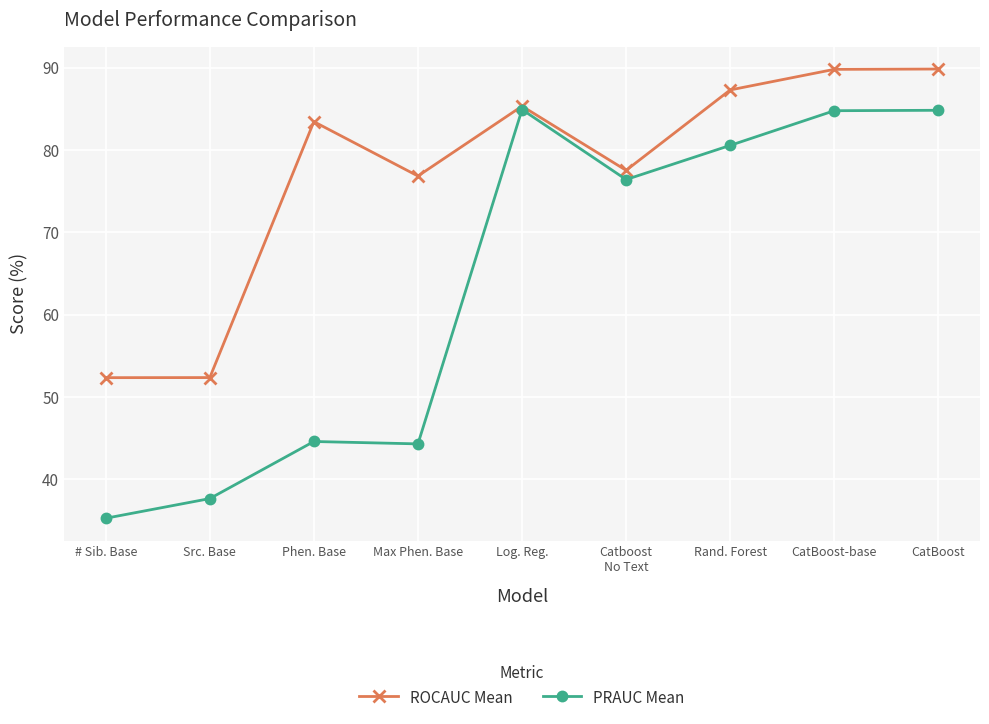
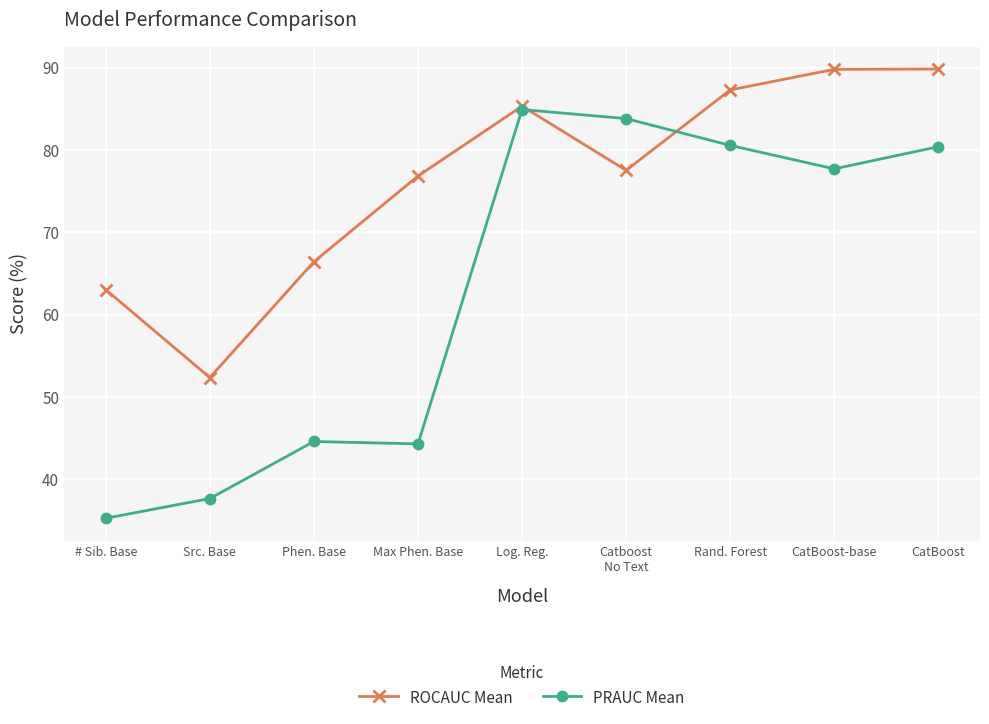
  {
    "ROCAUC Mean": {
-     "# Sib. Base": 52,
+     "# Sib. Base": 63,
      "Src. Base": 52,
-     "Phen. Base": 83,
+     "Phen. Base": 66,
      "Max Phen. Base": 77,
      "Log. Reg.": 85,
      "Catboost No Text": 78,
      "Rand. Forest": 87,
      "CatBoost-base": 90,
      "CatBoost": 90
    },
    "PRAUC Mean": {
      "# Sib. Base": 35,
      "Src. Base": 38,
      "Phen. Base": 45,
      "Max Phen. Base": 44,
      "Log. Reg.": 85,
-     "Catboost No Text": 76,
+     "Catboost No Text": 84,
      "Rand. Forest": 81,
-     "CatBoost-base": 85,
-     "CatBoost": 85
+     "CatBoost-base": 78,
+     "CatBoost": 80
    }
  }
